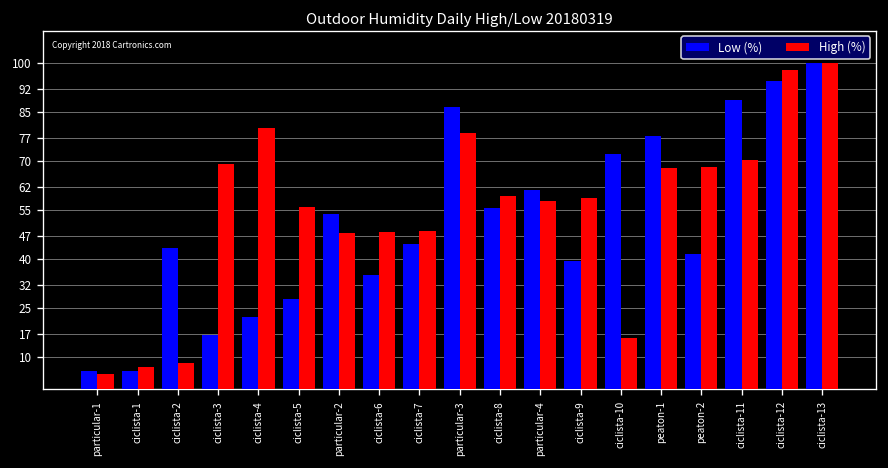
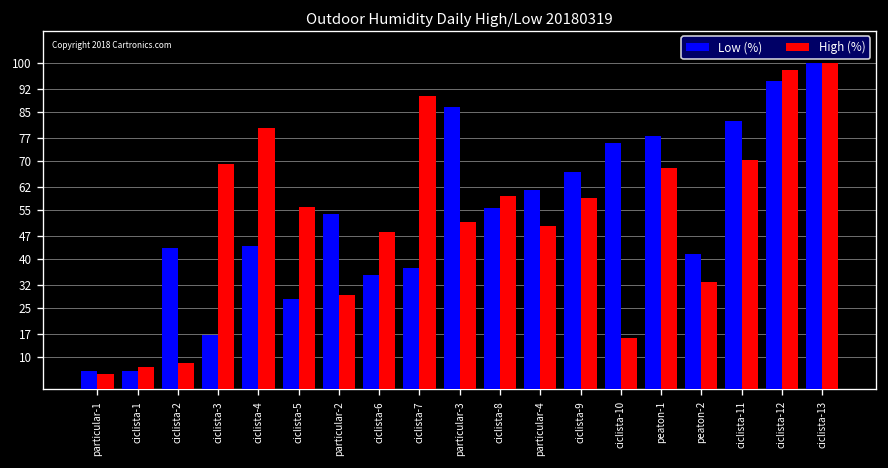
  {
    "Low (%)": {
      "particular-1": 6,
      "ciclista-1": 6,
      "ciclista-2": 43,
      "ciclista-3": 17,
-     "ciclista-4": 22,
+     "ciclista-4": 44,
      "ciclista-5": 28,
      "particular-2": 54,
      "ciclista-6": 35,
-     "ciclista-7": 44,
+     "ciclista-7": 37,
      "particular-3": 87,
      "ciclista-8": 56,
      "particular-4": 61,
-     "ciclista-9": 39,
-     "ciclista-10": 72,
+     "ciclista-9": 67,
+     "ciclista-10": 76,
      "peaton-1": 78,
      "peaton-2": 42,
-     "ciclista-11": 89,
+     "ciclista-11": 82,
      "ciclista-12": 94,
      "ciclista-13": 100
    },
    "High (%)": {
      "particular-1": 5,
      "ciclista-1": 7,
      "ciclista-2": 8,
      "ciclista-3": 69,
      "ciclista-4": 80,
      "ciclista-5": 56,
-     "particular-2": 48,
+     "particular-2": 29,
      "ciclista-6": 48,
-     "ciclista-7": 49,
-     "particular-3": 79,
+     "ciclista-7": 90,
+     "particular-3": 51,
      "ciclista-8": 59,
-     "particular-4": 58,
+     "particular-4": 50,
      "ciclista-9": 59,
      "ciclista-10": 16,
      "peaton-1": 68,
-     "peaton-2": 68,
+     "peaton-2": 33,
      "ciclista-11": 70,
      "ciclista-12": 98,
      "ciclista-13": 100
    }
  }
